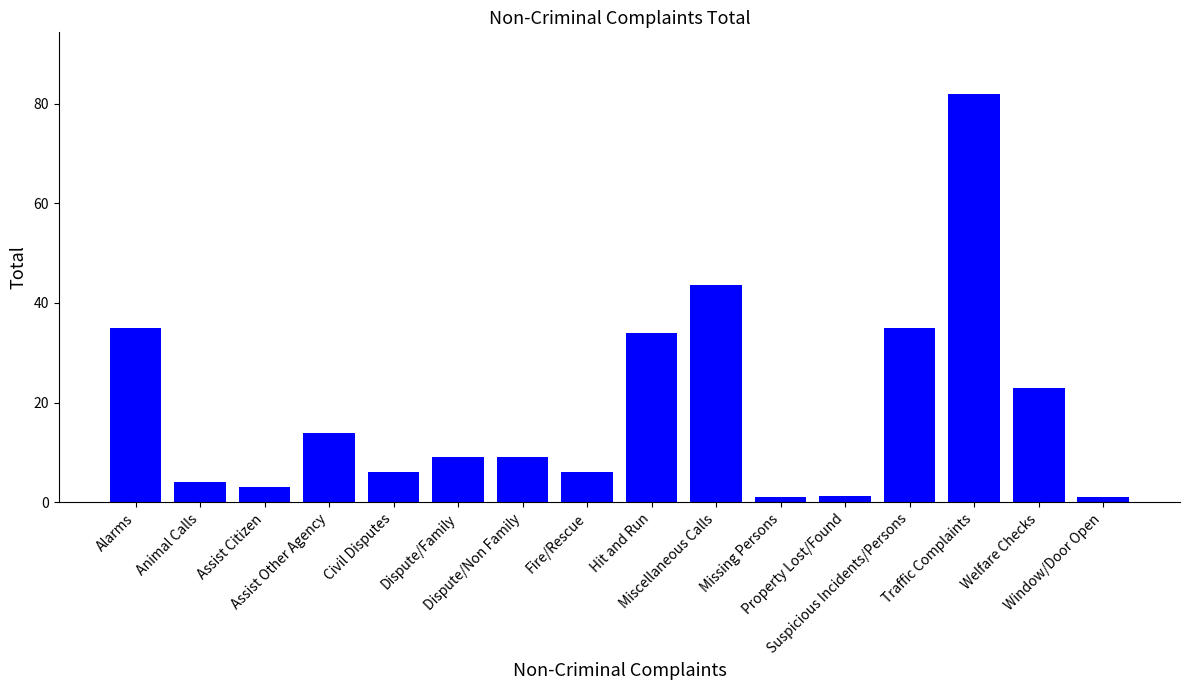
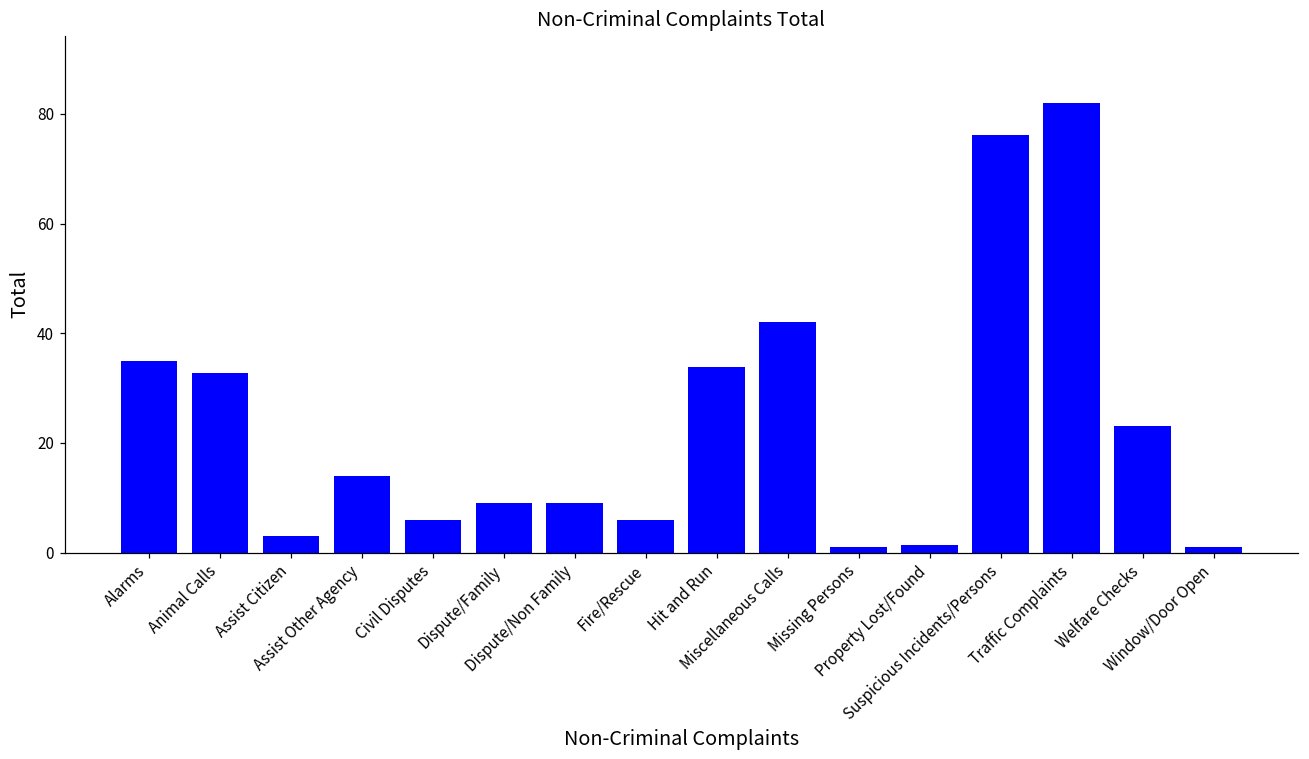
  {
    "Alarms": 35,
-   "Animal Calls": 4,
+   "Animal Calls": 33,
    "Assist Citizen": 3,
    "Assist Other Agency": 14,
    "Civil Disputes": 6,
    "Dispute/Family": 9,
    "Dispute/Non Family": 9,
    "Fire/Rescue": 6,
    "Hit and Run": 34,
-   "Miscellaneous Calls": 44,
+   "Miscellaneous Calls": 42,
    "Missing Persons": 1,
    "Property Lost/Found": 1,
-   "Suspicious Incidents/Persons": 35,
+   "Suspicious Incidents/Persons": 76,
    "Traffic Complaints": 82,
    "Welfare Checks": 23,
    "Window/Door Open": 1
  }
